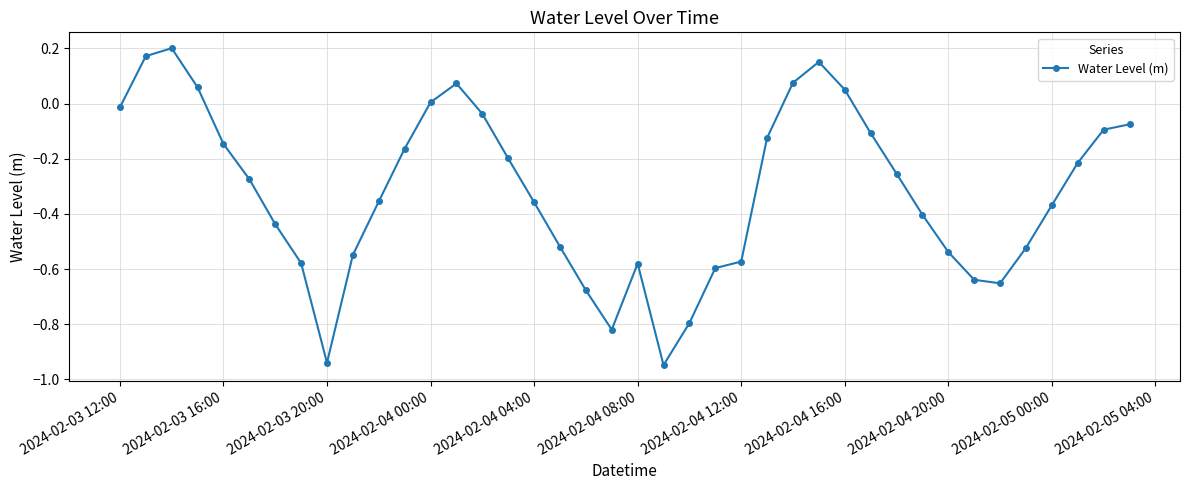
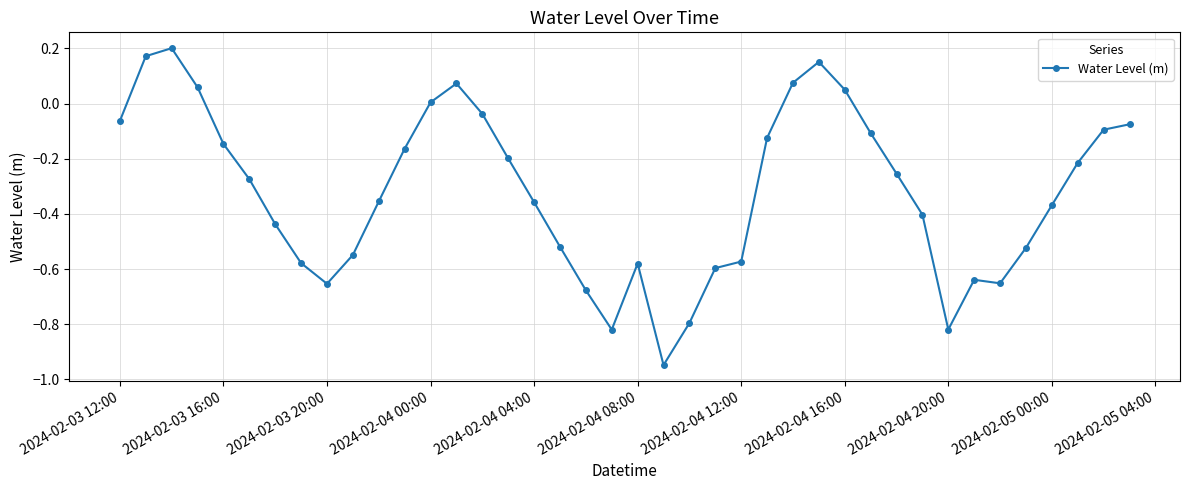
  {
-   "2024-02-03 12:00": -0.01,
+   "2024-02-03 12:00": -0.06,
    "2024-02-03 16:00": -0.15,
-   "2024-02-03 20:00": -0.94,
+   "2024-02-03 20:00": -0.65,
    "2024-02-04 00:00": 0.00,
    "2024-02-04 04:00": -0.36,
    "2024-02-04 08:00": -0.58,
    "2024-02-04 12:00": -0.57,
    "2024-02-04 16:00": 0.05,
-   "2024-02-04 20:00": -0.54,
+   "2024-02-04 20:00": -0.82,
    "2024-02-05 00:00": -0.37
  }
